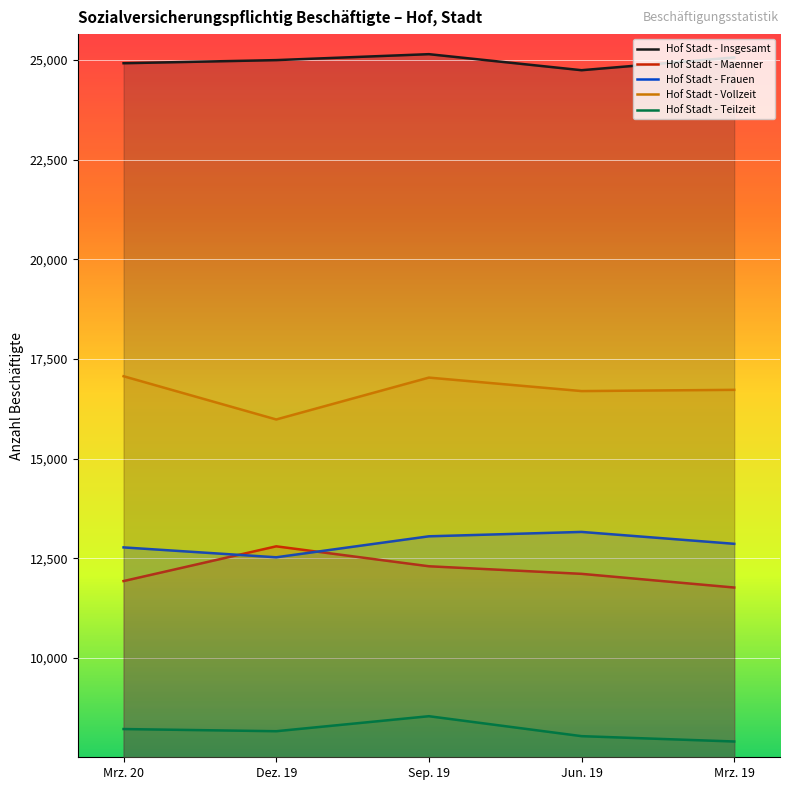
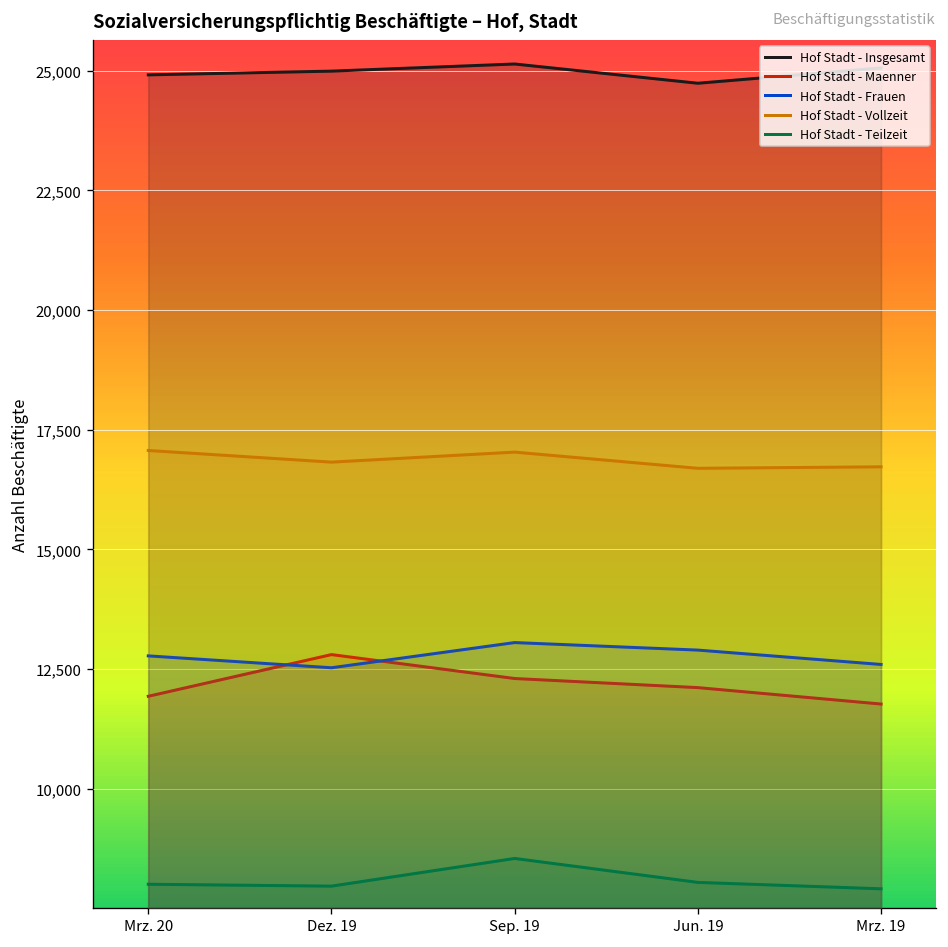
  {
    "Hof Stadt - Insgesamt": {
      "Mrz. 20": "24,900",
      "Dez. 19": "25,000",
      "Sep. 19": "25,100",
      "Jun. 19": "24,700"
    },
    "Hof Stadt - Maenner": {
      "Mrz. 20": "11,900",
      "Dez. 19": "12,800",
      "Sep. 19": "12,300",
      "Jun. 19": "12,100",
      "Mrz. 19": "11,800"
    },
    "Hof Stadt - Frauen": {
      "Mrz. 20": "12,800",
      "Dez. 19": "12,500",
      "Sep. 19": "13,100",
-     "Jun. 19": "13,200",
-     "Mrz. 19": "12,900"
+     "Jun. 19": "12,900",
+     "Mrz. 19": "12,600"
    },
    "Hof Stadt - Vollzeit": {
      "Mrz. 20": "17,100",
-     "Dez. 19": "16,000",
+     "Dez. 19": "16,800",
      "Sep. 19": "17,000",
      "Jun. 19": "16,700",
      "Mrz. 19": "16,700"
    },
    "Hof Stadt - Teilzeit": {
-     "Mrz. 20": "8,200",
-     "Dez. 19": "8,200",
+     "Mrz. 20": "8,000",
+     "Dez. 19": "8,000",
      "Sep. 19": "8,500",
      "Jun. 19": "8,000",
      "Mrz. 19": "7,900"
    }
  }
